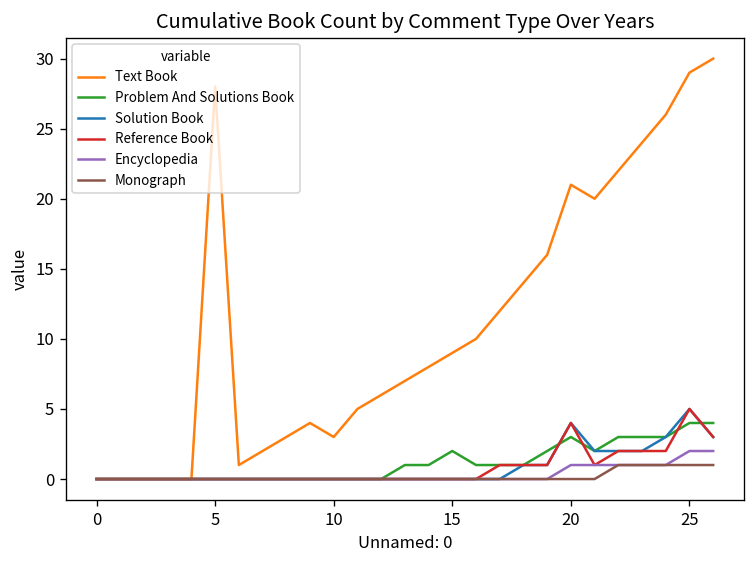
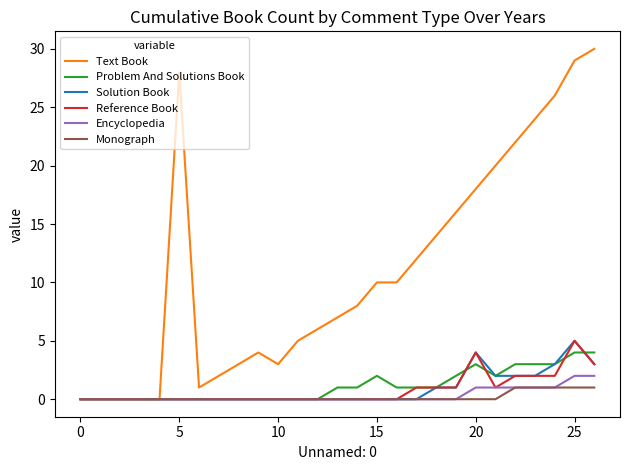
  {
    "Text Book": {
      "10": 3,
-     "15": 9,
-     "20": 21,
+     "15": 10,
+     "20": 18,
      "25": 29
    },
    "Problem And Solutions Book": {
      "15": 2,
      "20": 3,
      "25": 4
    },
    "Encyclopedia": {
      "20": 1,
      "25": 2
    },
    "Monograph": {
      "20": 0,
      "25": 1
    }
  }
